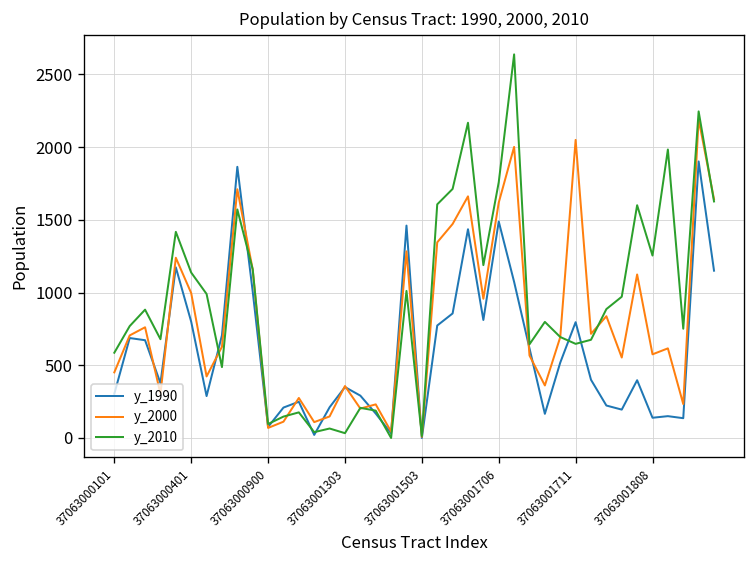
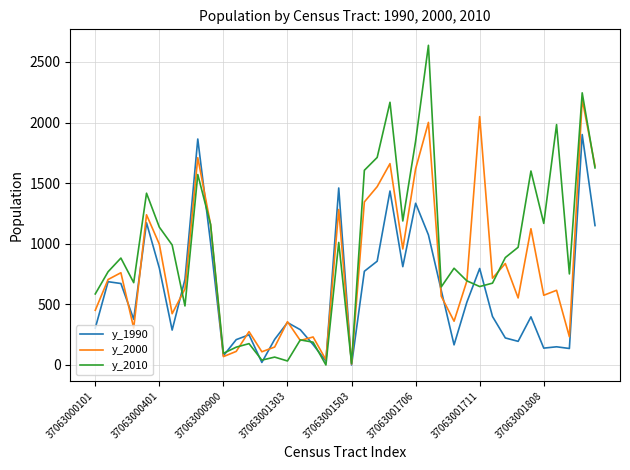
  {
    "y_1990": {
      "37063000401": 800,
-     "37063001706": 1490,
+     "37063001706": 1330,
      "37063001711": 800,
      "37063001808": 140
    },
    "y_2000": {
      "37063000101": 450,
      "37063000401": 1000,
      "37063001706": 1620,
      "37063001711": 2050,
      "37063001808": 580
    },
    "y_2010": {
      "37063000101": 590,
      "37063000401": 1140,
      "37063001303": 30,
-     "37063001706": 1760,
+     "37063001706": 1850,
      "37063001711": 650,
-     "37063001808": 1250
+     "37063001808": 1170
    }
  }
